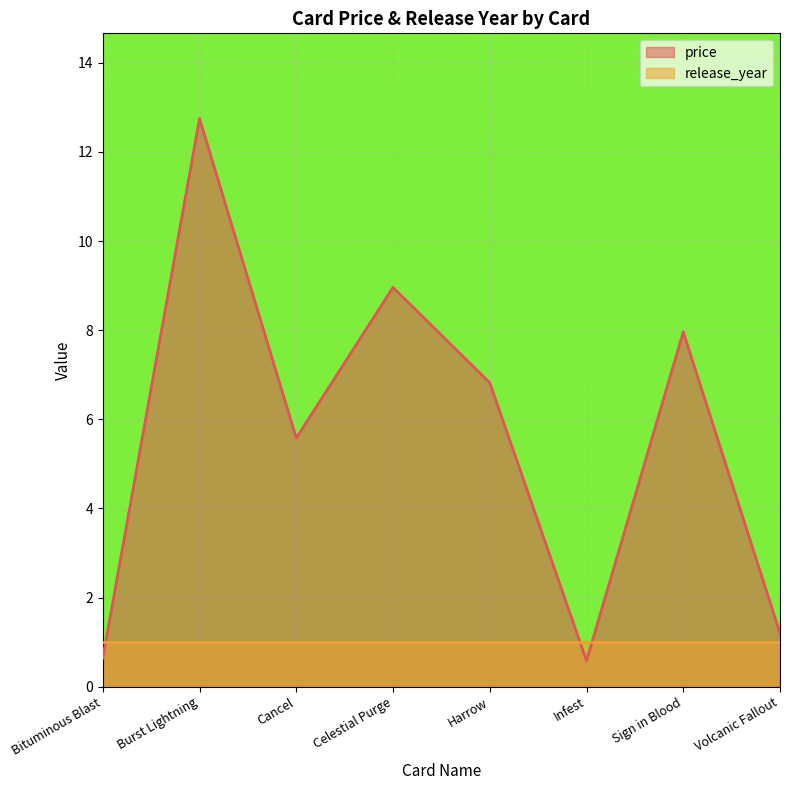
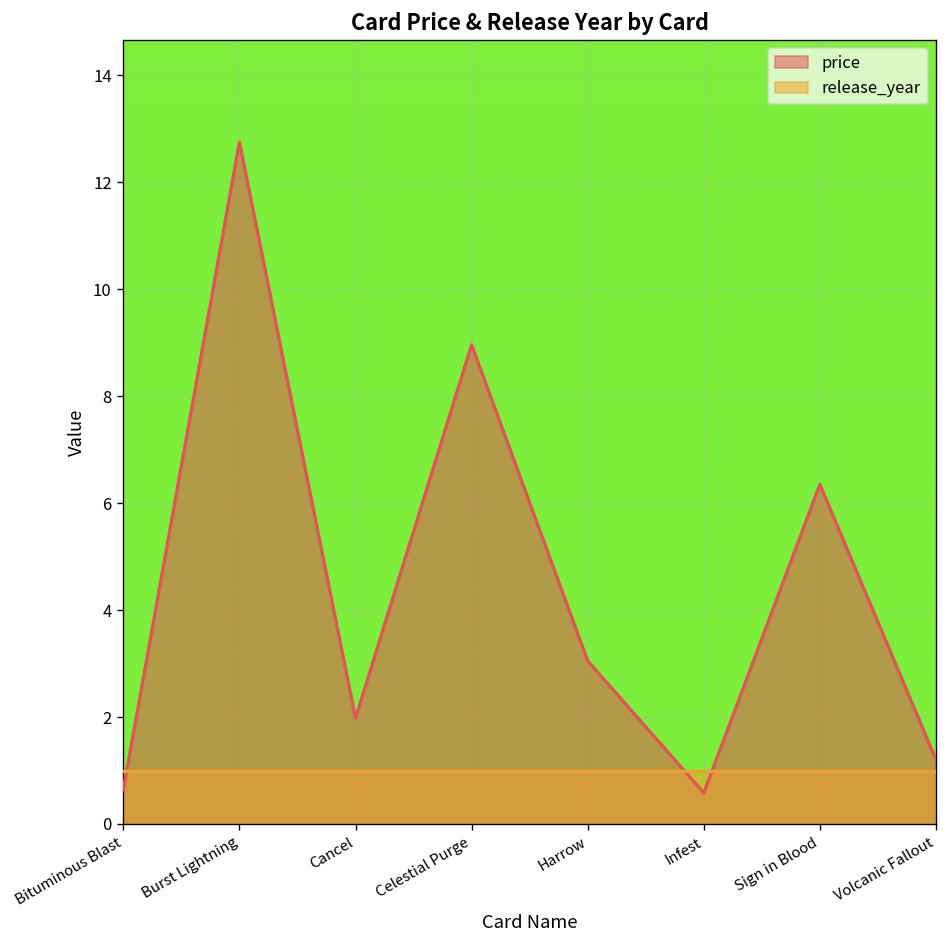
  {
    "price": {
      "Bituminous Blast": 0.6,
      "Burst Lightning": 12.8,
-     "Cancel": 5.6,
+     "Cancel": 2.0,
      "Celestial Purge": 9.0,
-     "Harrow": 6.8,
+     "Harrow": 3.1,
      "Infest": 0.6,
-     "Sign in Blood": 8.0,
+     "Sign in Blood": 6.4,
      "Volcanic Fallout": 1.2
    },
    "release_year": {
      "Bituminous Blast": 1.0,
      "Burst Lightning": 1.0,
      "Cancel": 1.0,
      "Celestial Purge": 1.0,
      "Harrow": 1.0,
      "Infest": 1.0,
      "Sign in Blood": 1.0,
      "Volcanic Fallout": 1.0
    }
  }
